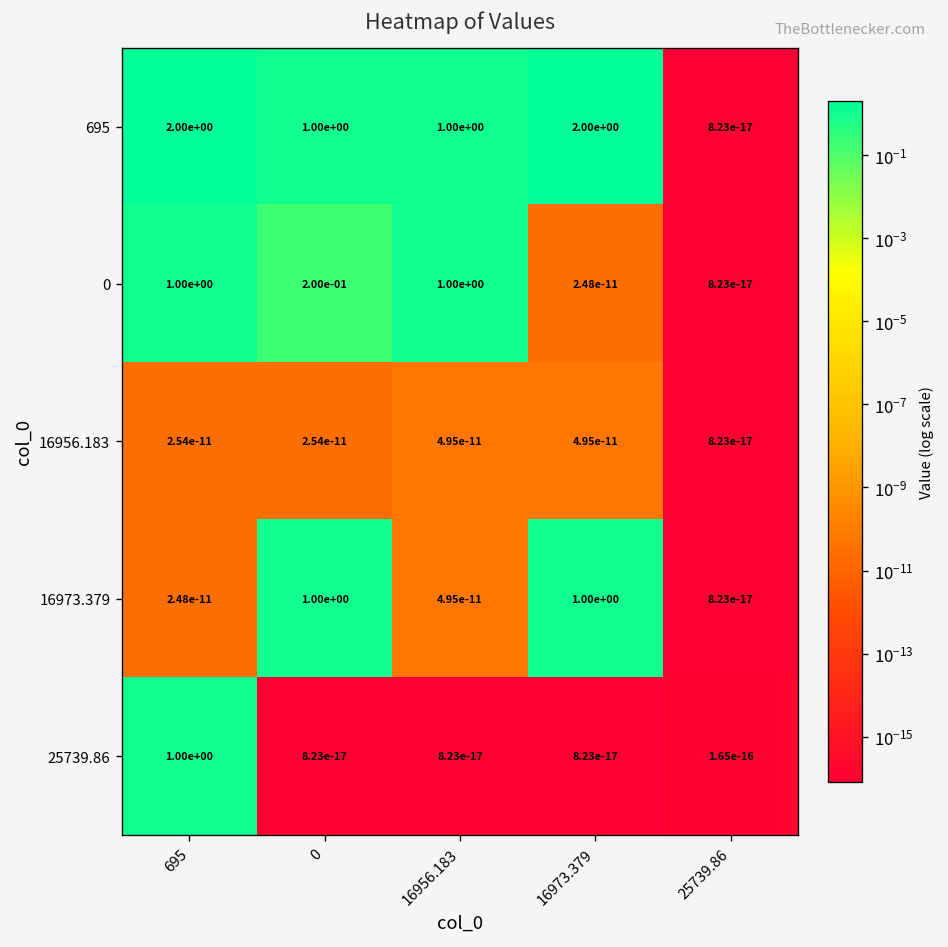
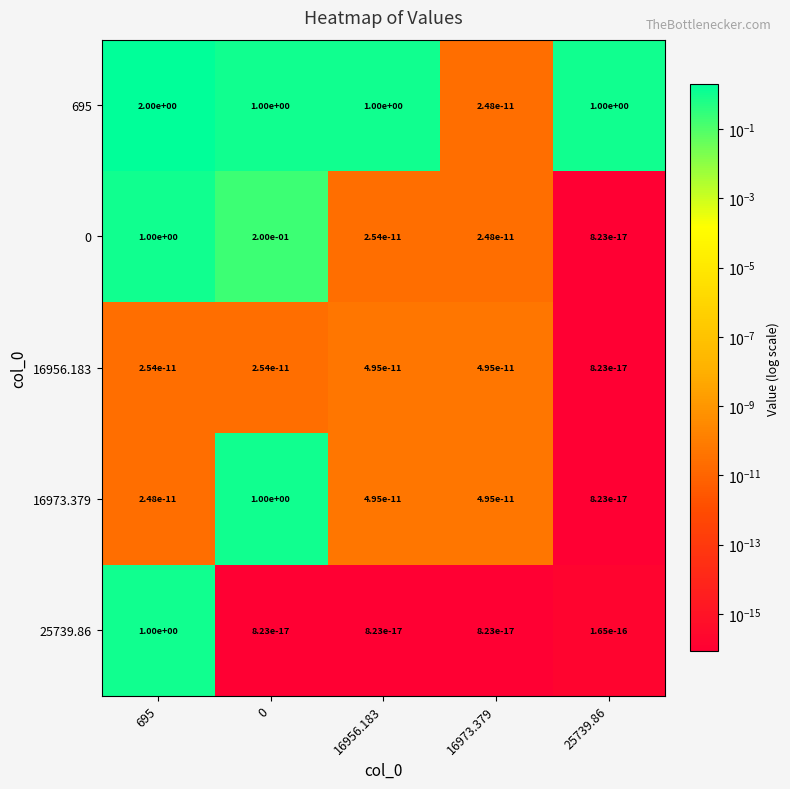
  {
    "695": {
      "695": "2.00e+00",
      "0": "1.00e+00",
      "16956.183": "1.00e+00",
-     "16973.379": "2.00e+00",
-     "25739.86": "8.23e-17"
+     "16973.379": "2.48e-11",
+     "25739.86": "1.00e+00"
    },
    "0": {
      "695": "1.00e+00",
      "0": "2.00e-01",
-     "16956.183": "1.00e+00",
+     "16956.183": "2.54e-11",
      "16973.379": "2.48e-11",
      "25739.86": "8.23e-17"
    },
    "16956.183": {
      "695": "2.54e-11",
      "0": "2.54e-11",
      "16956.183": "4.95e-11",
      "16973.379": "4.95e-11",
      "25739.86": "8.23e-17"
    },
    "16973.379": {
      "695": "2.48e-11",
      "0": "1.00e+00",
      "16956.183": "4.95e-11",
-     "16973.379": "1.00e+00",
+     "16973.379": "4.95e-11",
      "25739.86": "8.23e-17"
    },
    "25739.86": {
      "695": "1.00e+00",
      "0": "8.23e-17",
      "16956.183": "8.23e-17",
      "16973.379": "8.23e-17",
      "25739.86": "1.65e-16"
    }
  }
